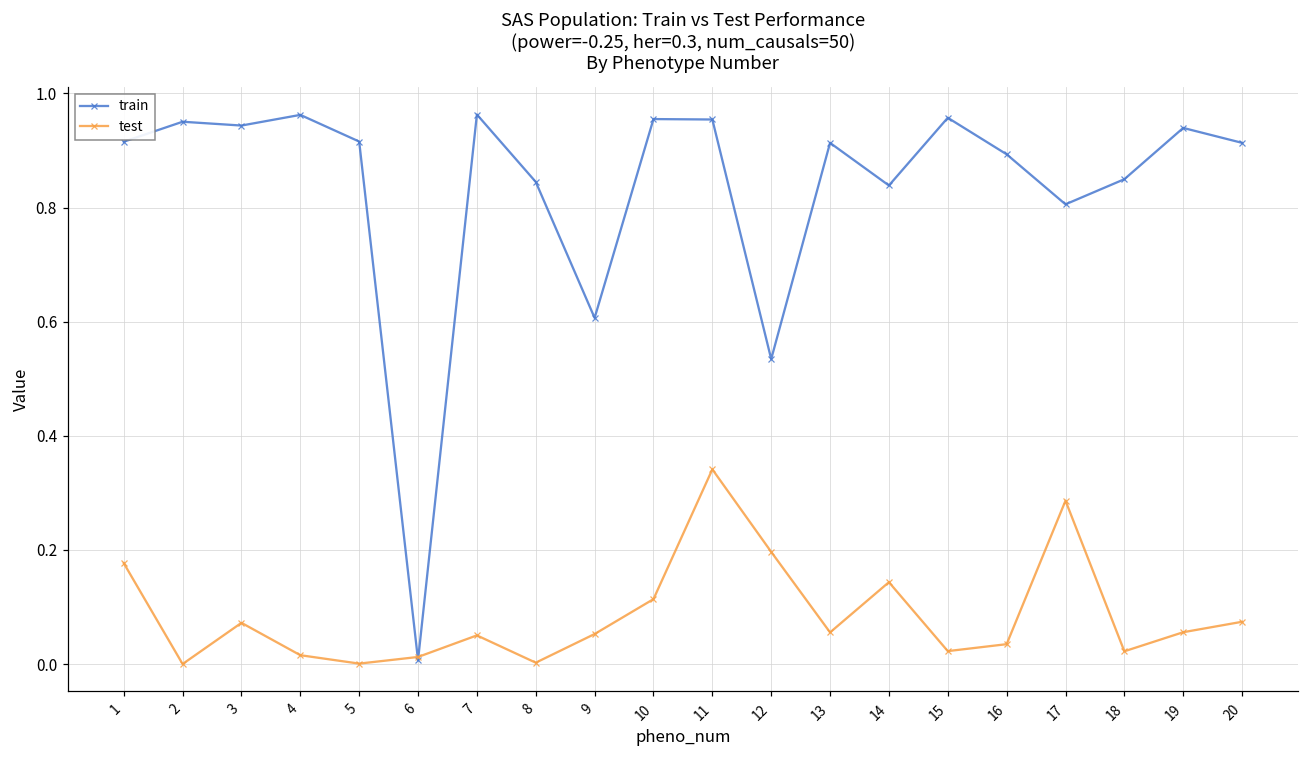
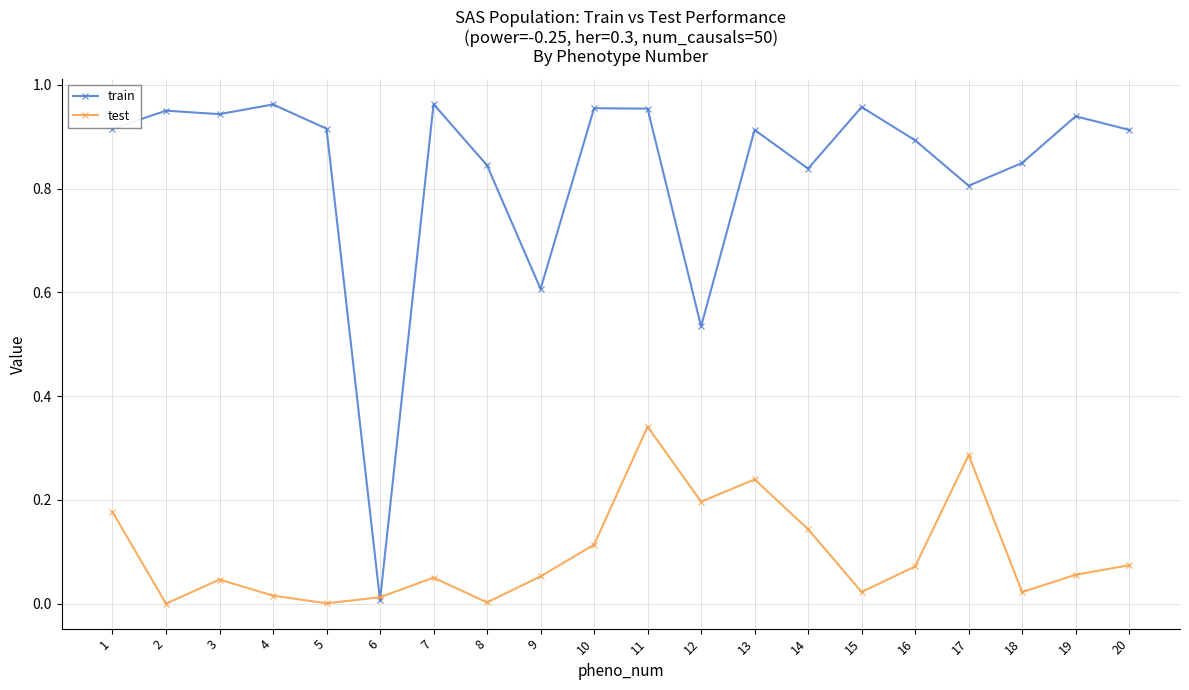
  {
    "train": {
      "1": 0.92,
      "2": 0.95,
      "3": 0.94,
      "4": 0.96,
      "5": 0.92,
      "6": 0.01,
      "7": 0.96,
      "8": 0.85,
      "9": 0.61,
      "10": 0.96,
      "11": 0.95,
      "12": 0.53,
      "13": 0.91,
      "14": 0.84,
      "15": 0.96,
      "16": 0.89,
      "17": 0.81,
      "18": 0.85,
      "19": 0.94,
      "20": 0.91
    },
    "test": {
      "1": 0.18,
      "2": 0.00,
-     "3": 0.07,
+     "3": 0.05,
      "4": 0.02,
      "5": 0.00,
      "6": 0.01,
      "7": 0.05,
      "8": 0.00,
      "9": 0.05,
      "10": 0.11,
      "11": 0.34,
      "12": 0.20,
-     "13": 0.06,
+     "13": 0.24,
      "14": 0.14,
      "15": 0.02,
-     "16": 0.03,
+     "16": 0.07,
      "17": 0.29,
      "18": 0.02,
      "19": 0.06,
      "20": 0.07
    }
  }
